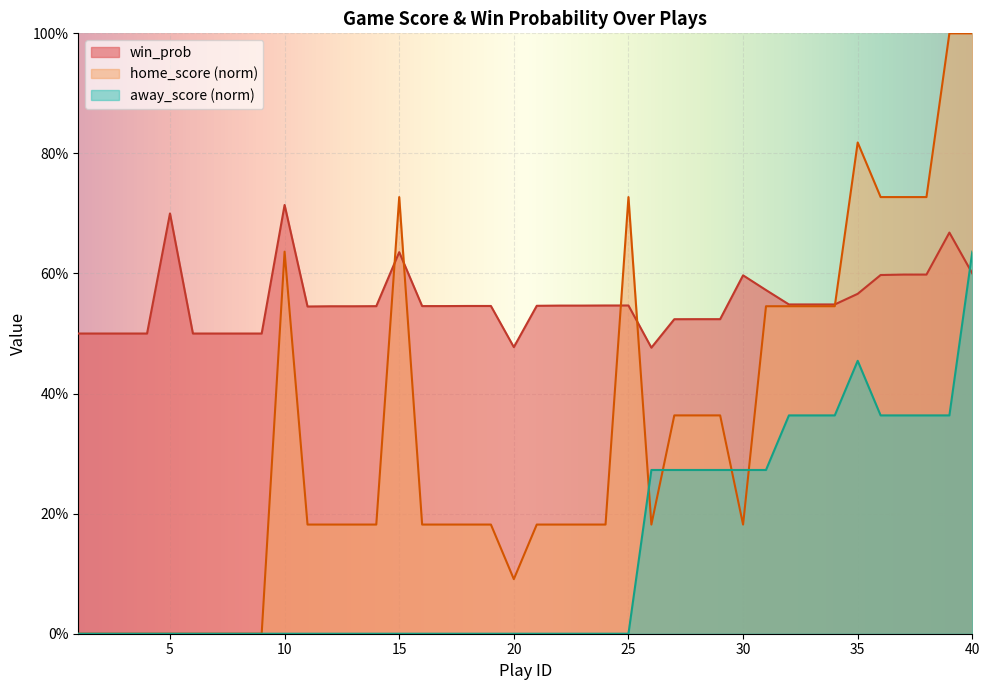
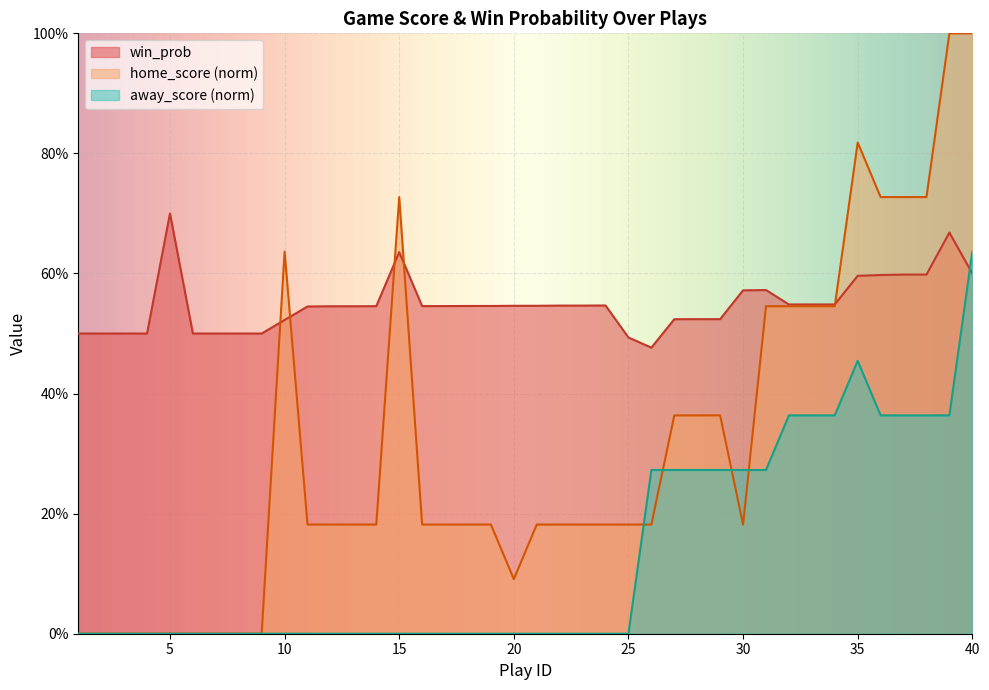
  {
    "win_prob": {
      "5": "70%",
-     "10": "71%",
+     "10": "52%",
      "15": "64%",
-     "20": "48%",
-     "25": "55%",
-     "30": "60%",
-     "35": "57%",
+     "20": "55%",
+     "25": "49%",
+     "30": "57%",
+     "35": "60%",
      "40": "60%"
    },
    "home_score (norm)": {
      "10": "64%",
      "15": "73%",
      "20": "9%",
-     "25": "73%",
+     "25": "18%",
      "30": "18%",
      "35": "82%",
      "40": "100%"
    },
    "away_score (norm)": {
      "10": "0%",
      "15": "0%",
      "20": "0%",
      "25": "0%",
      "30": "27%",
      "35": "45%",
      "40": "64%"
    }
  }
